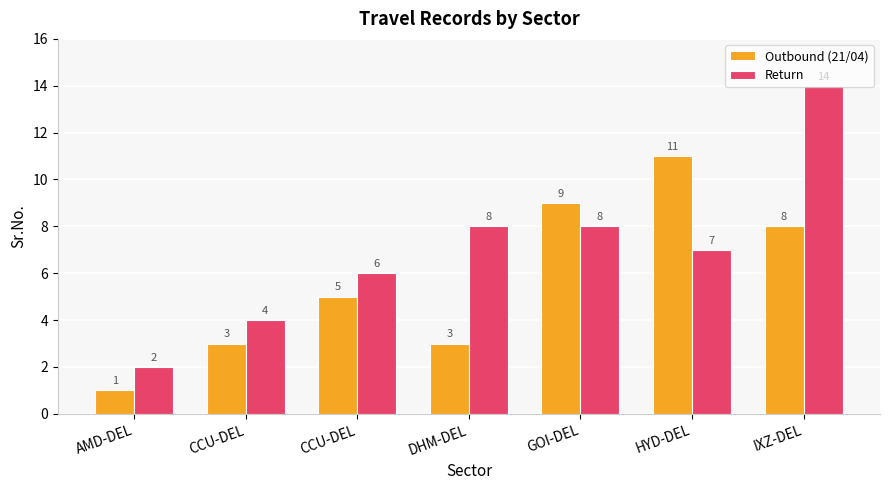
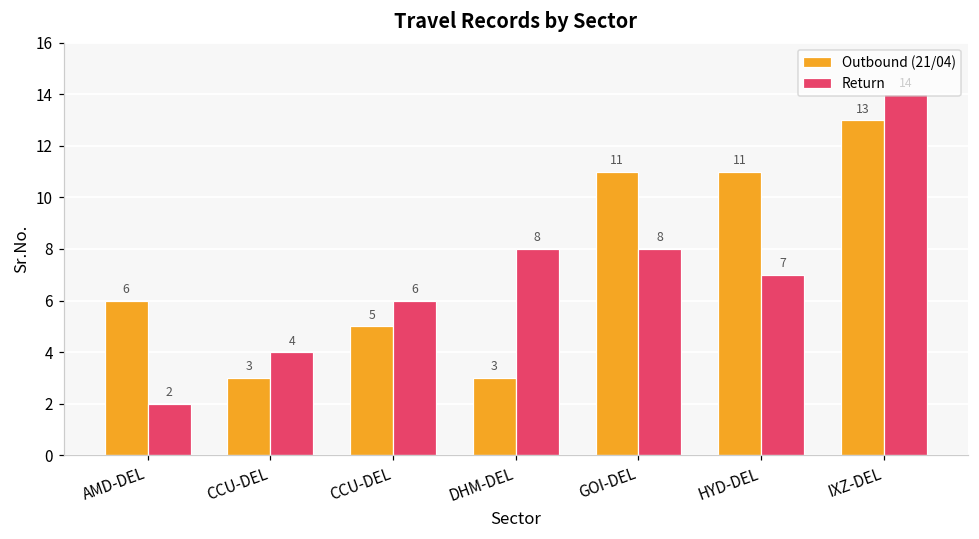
  {
    "Outbound (21/04)": {
-     "AMD-DEL": 1,
+     "AMD-DEL": 6,
      "DHM-DEL": 3,
-     "GOI-DEL": 9,
+     "GOI-DEL": 11,
      "HYD-DEL": 11,
-     "IXZ-DEL": 8
+     "IXZ-DEL": 13
    },
    "Return": {
      "AMD-DEL": 2,
      "DHM-DEL": 8,
      "GOI-DEL": 8,
      "HYD-DEL": 7
    }
  }
